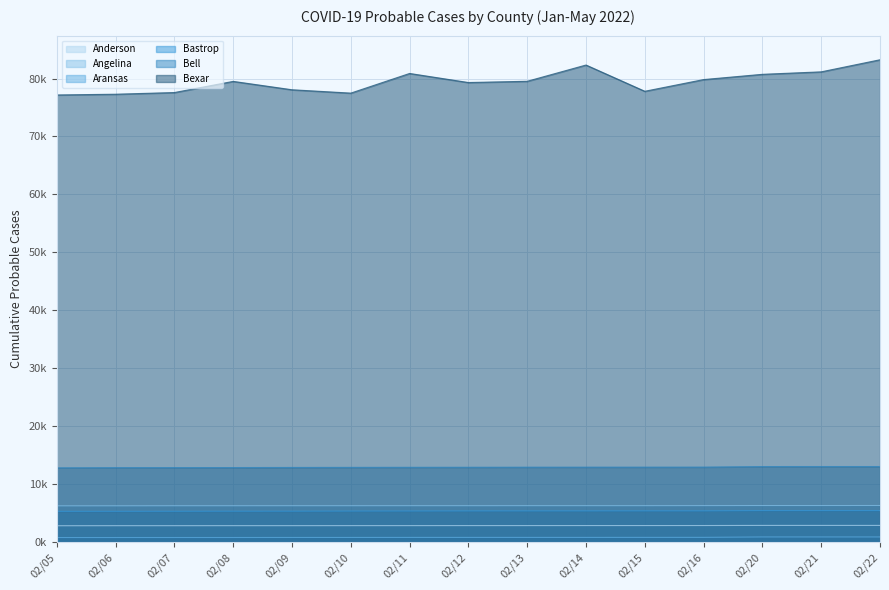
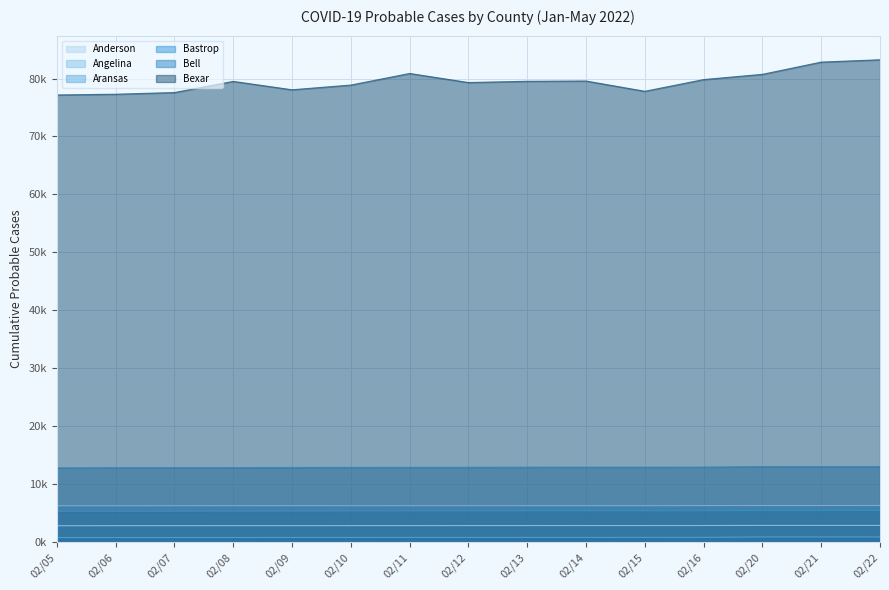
  {
    "Bexar": {
      "02/05": 77000,
      "02/06": 77000,
      "02/07": 78000,
      "02/08": 80000,
      "02/09": 78000,
-     "02/10": 77000,
+     "02/10": 79000,
      "02/11": 81000,
      "02/12": 79000,
      "02/13": 80000,
-     "02/14": 82000,
+     "02/14": 80000,
      "02/15": 78000,
      "02/16": 80000,
      "02/20": 81000,
-     "02/21": 81000,
+     "02/21": 83000,
      "02/22": 83000
    }
  }
